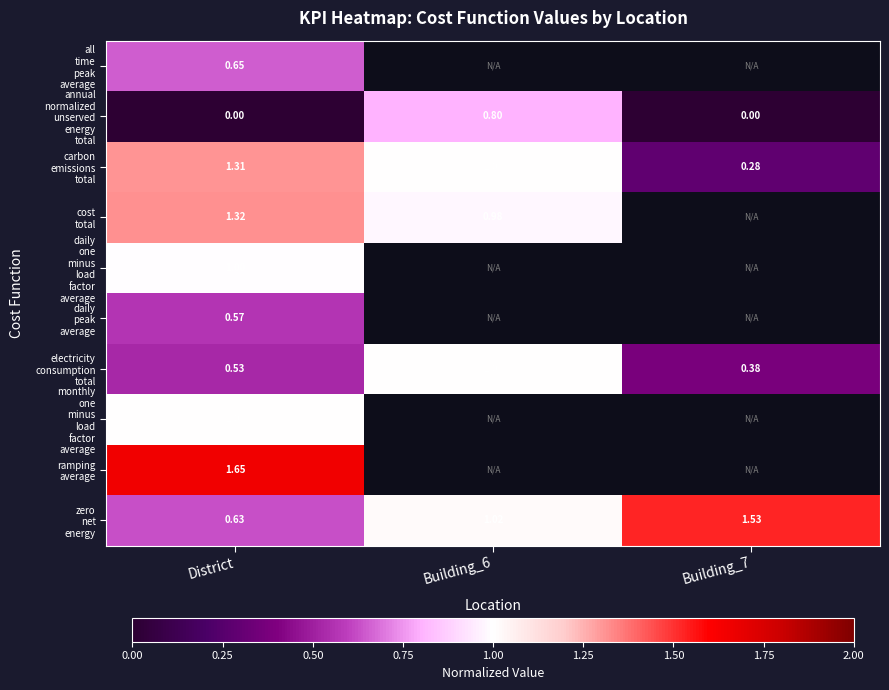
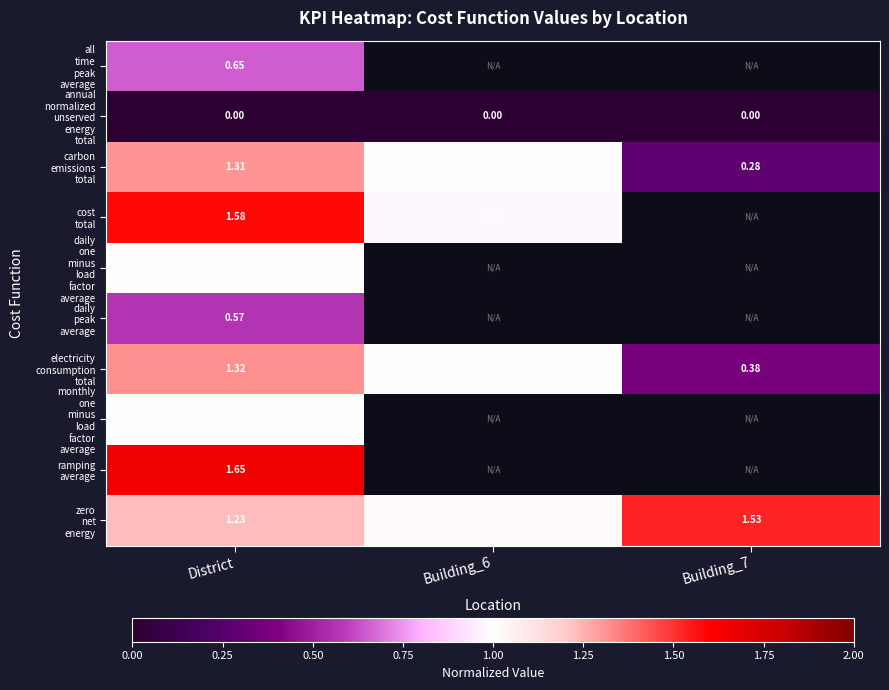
  {
    "all time peak average": {
      "District": 0.65
    },
    "annual normalized unserved energy total": {
      "District": 0.00,
-     "Building_6": 0.80,
+     "Building_6": 0.00,
      "Building_7": 0.00
    },
    "carbon emissions total": {
      "District": 1.31,
      "Building_7": 0.28
    },
    "cost total": {
-     "District": 1.32
+     "District": 1.58
    },
    "daily peak average": {
      "District": 0.57
    },
    "electricity consumption total": {
-     "District": 0.53,
+     "District": 1.32,
      "Building_7": 0.38
    },
    "ramping average": {
      "District": 1.65
    },
    "zero net energy": {
-     "District": 0.63,
+     "District": 1.23,
      "Building_7": 1.53
    }
  }
